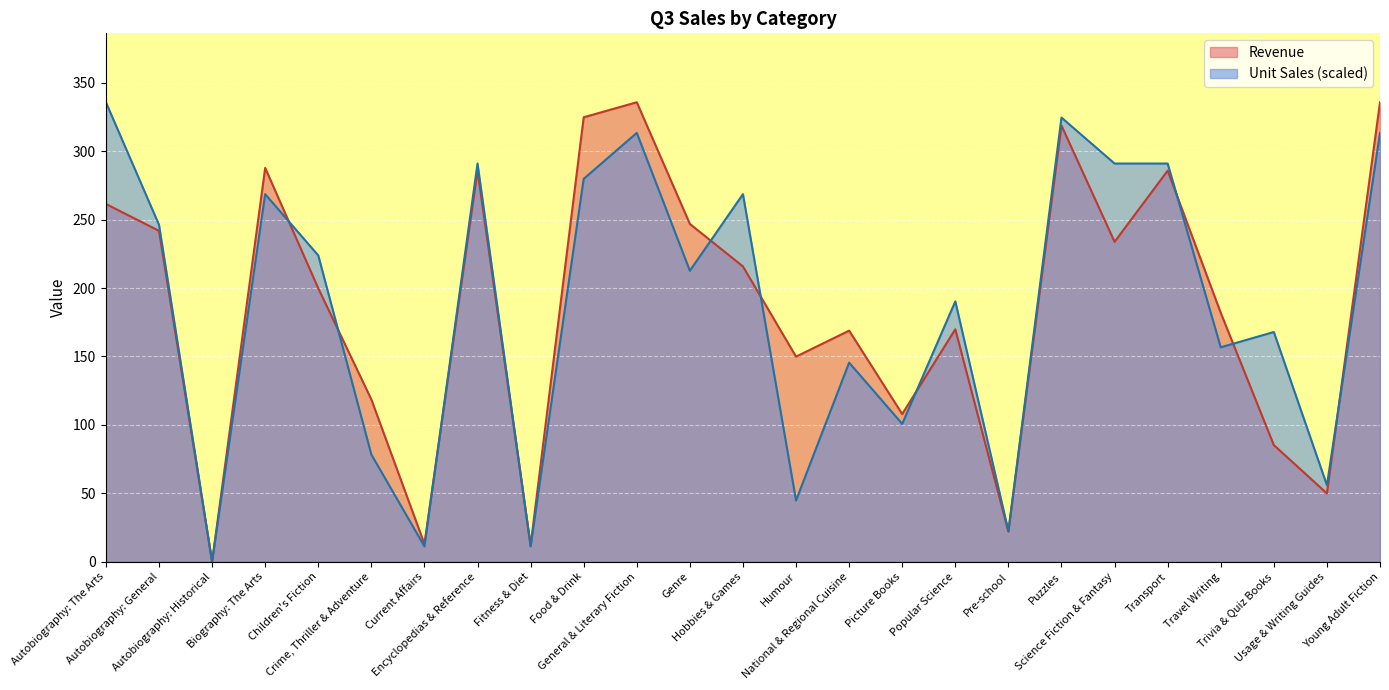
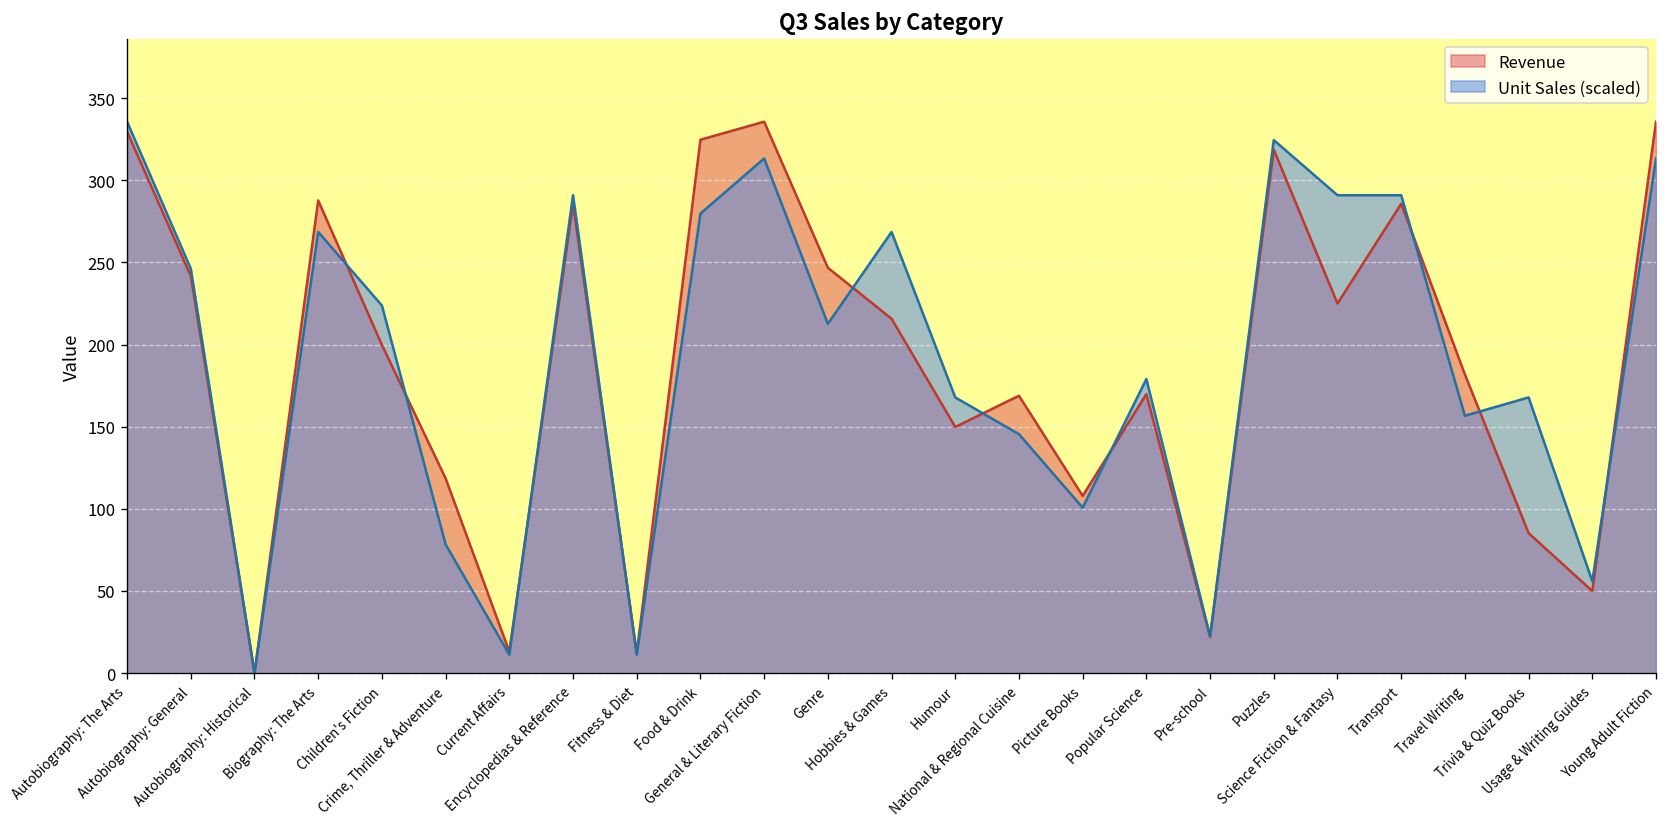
  {
    "Revenue": {
-     "Autobiography: The Arts": 261,
+     "Autobiography: The Arts": 330,
      "Autobiography: General": 242,
      "Biography: The Arts": 288,
      "Children's Fiction": 200,
      "Crime, Thriller & Adventure": 119,
      "Encyclopedias & Reference": 286,
      "Food & Drink": 325,
      "General & Literary Fiction": 336,
      "Genre": 247,
      "Hobbies & Games": 216,
      "Humour": 150,
      "National & Regional Cuisine": 169,
      "Picture Books": 108,
      "Popular Science": 170,
      "Puzzles": 319,
-     "Science Fiction & Fantasy": 234,
+     "Science Fiction & Fantasy": 225,
      "Transport": 286,
      "Travel Writing": 182,
      "Trivia & Quiz Books": 85,
      "Usage & Writing Guides": 50,
      "Young Adult Fiction": 336
    },
    "Unit Sales (scaled)": {
      "Autobiography: The Arts": 336,
      "Autobiography: General": 246,
      "Biography: The Arts": 269,
      "Children's Fiction": 224,
      "Crime, Thriller & Adventure": 78,
      "Encyclopedias & Reference": 291,
      "Food & Drink": 280,
      "General & Literary Fiction": 313,
      "Genre": 213,
      "Hobbies & Games": 269,
-     "Humour": 45,
+     "Humour": 168,
      "National & Regional Cuisine": 145,
      "Picture Books": 101,
-     "Popular Science": 190,
+     "Popular Science": 179,
      "Puzzles": 325,
      "Science Fiction & Fantasy": 291,
      "Transport": 291,
      "Travel Writing": 157,
      "Trivia & Quiz Books": 168,
      "Usage & Writing Guides": 56,
      "Young Adult Fiction": 313
    }
  }
